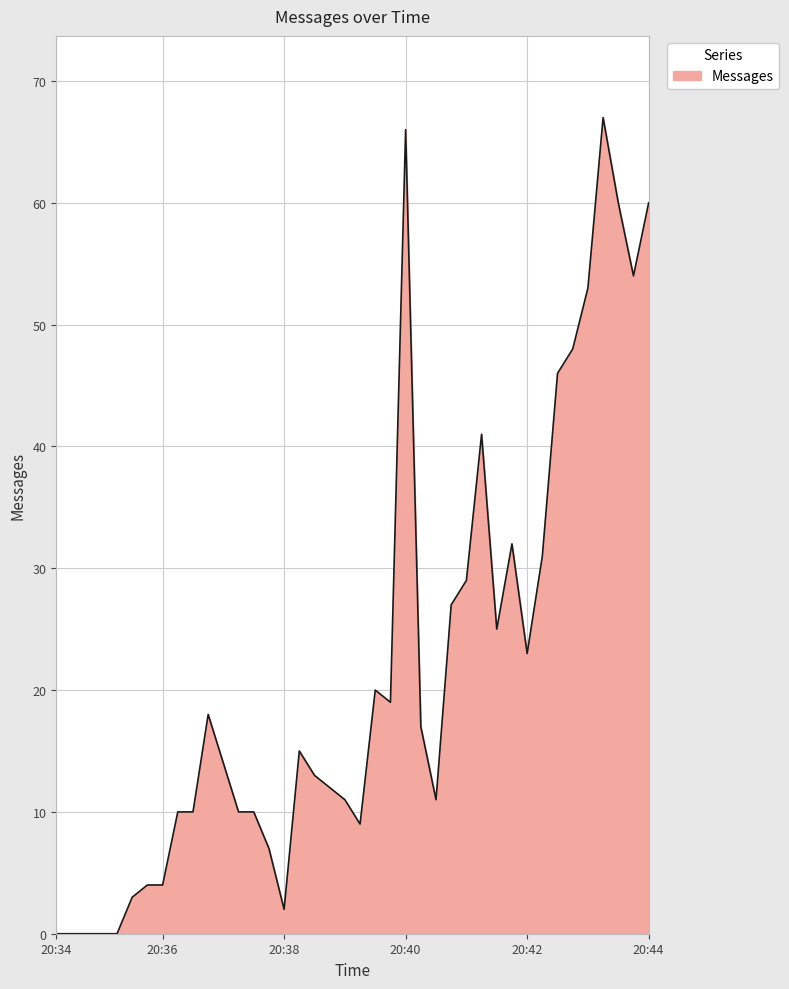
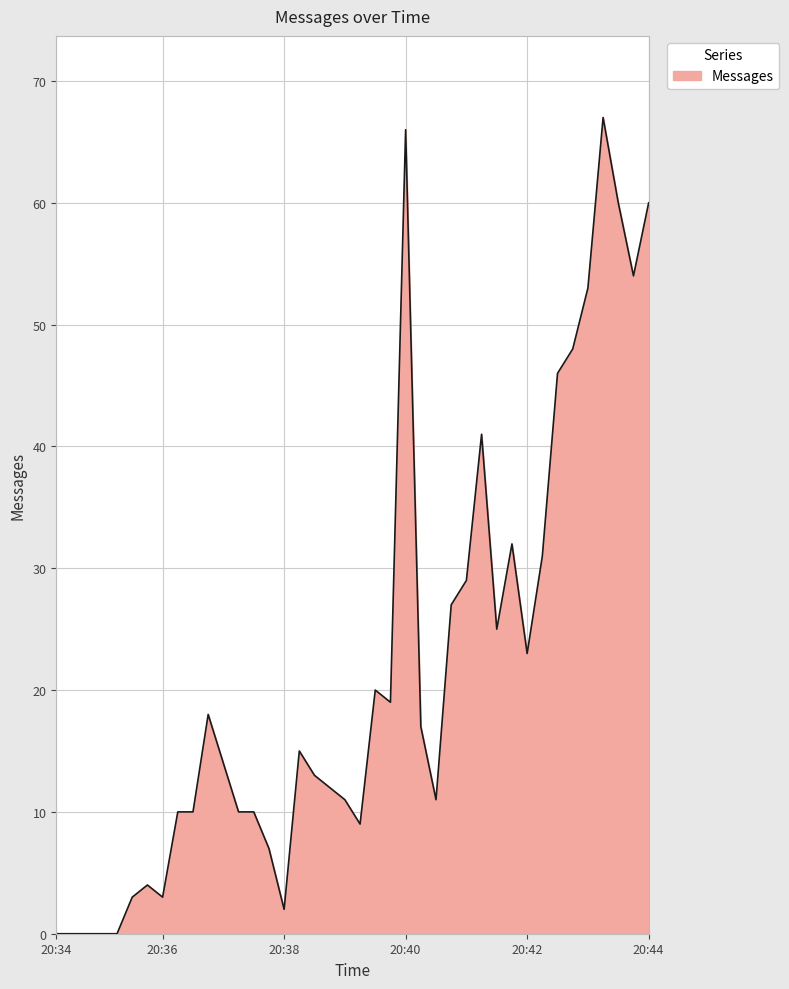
  {
    "20:34": 0,
-   "20:36": 4,
+   "20:36": 3,
    "20:38": 2,
    "20:40": 66,
    "20:42": 23,
    "20:44": 60
  }
